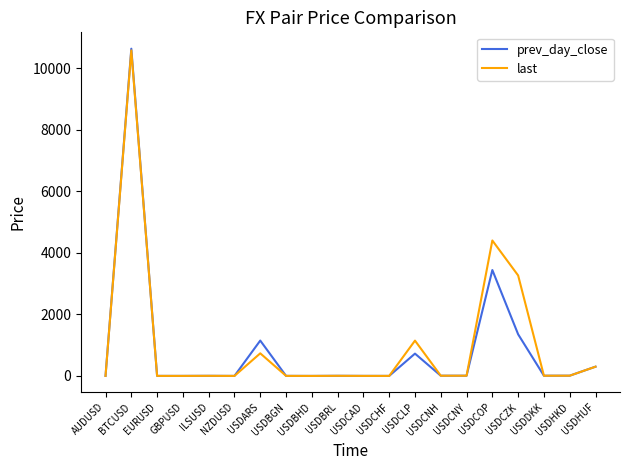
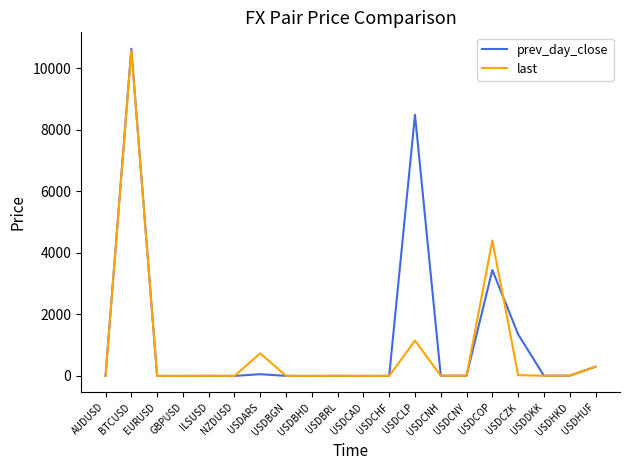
  {
    "prev_day_close": {
-     "USDARS": 1100,
-     "USDCLP": 700,
+     "USDARS": 100,
+     "USDCLP": 8500,
      "USDCOP": 3400,
      "USDCZK": 1400
    },
    "last": {
      "USDARS": 700,
      "USDCLP": 1100,
      "USDCOP": 4400,
-     "USDCZK": 3300
+     "USDCZK": 0
    }
  }
